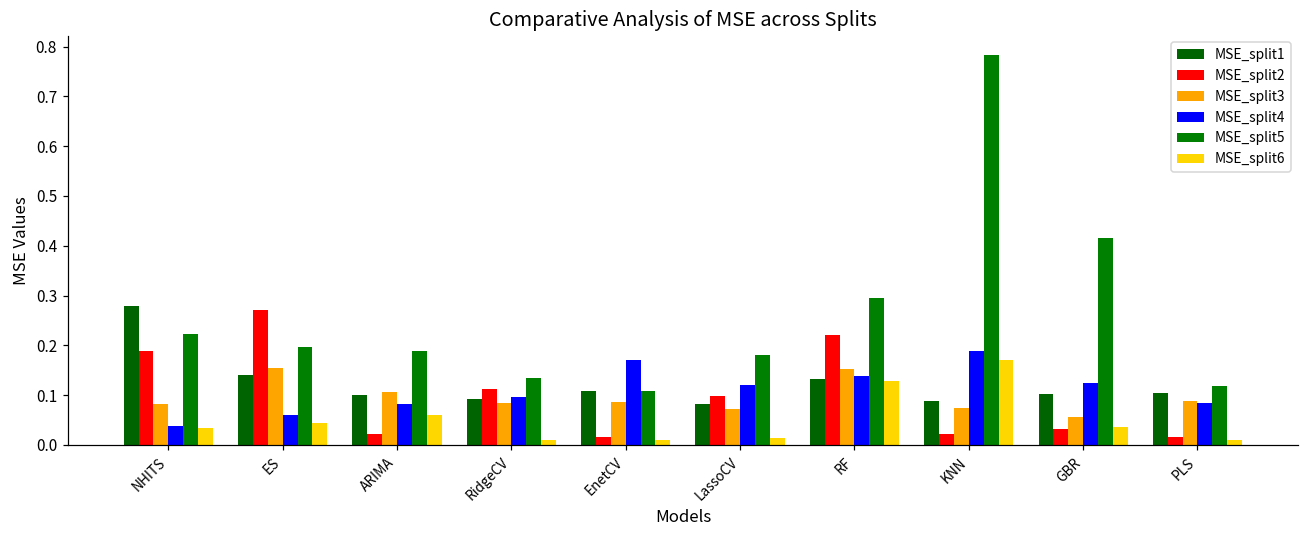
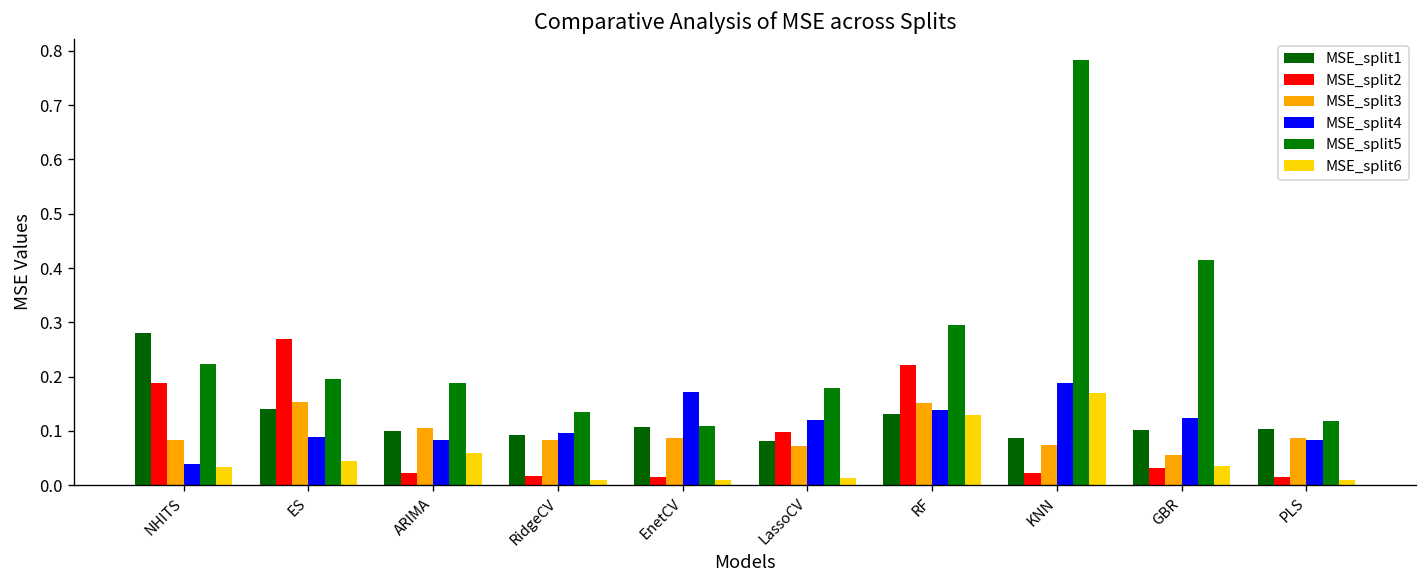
  {
    "MSE_split2": {
      "NHITS": 0.19,
      "ES": 0.27,
      "ARIMA": 0.02,
-     "RidgeCV": 0.11,
+     "RidgeCV": 0.02,
      "EnetCV": 0.02,
      "LassoCV": 0.10,
      "RF": 0.22,
      "KNN": 0.02,
      "GBR": 0.03,
      "PLS": 0.02
    },
    "MSE_split4": {
      "NHITS": 0.04,
-     "ES": 0.06,
+     "ES": 0.09,
      "ARIMA": 0.08,
      "RidgeCV": 0.10,
      "EnetCV": 0.17,
      "LassoCV": 0.12,
      "RF": 0.14,
      "KNN": 0.19,
      "GBR": 0.12,
      "PLS": 0.08
    }
  }
